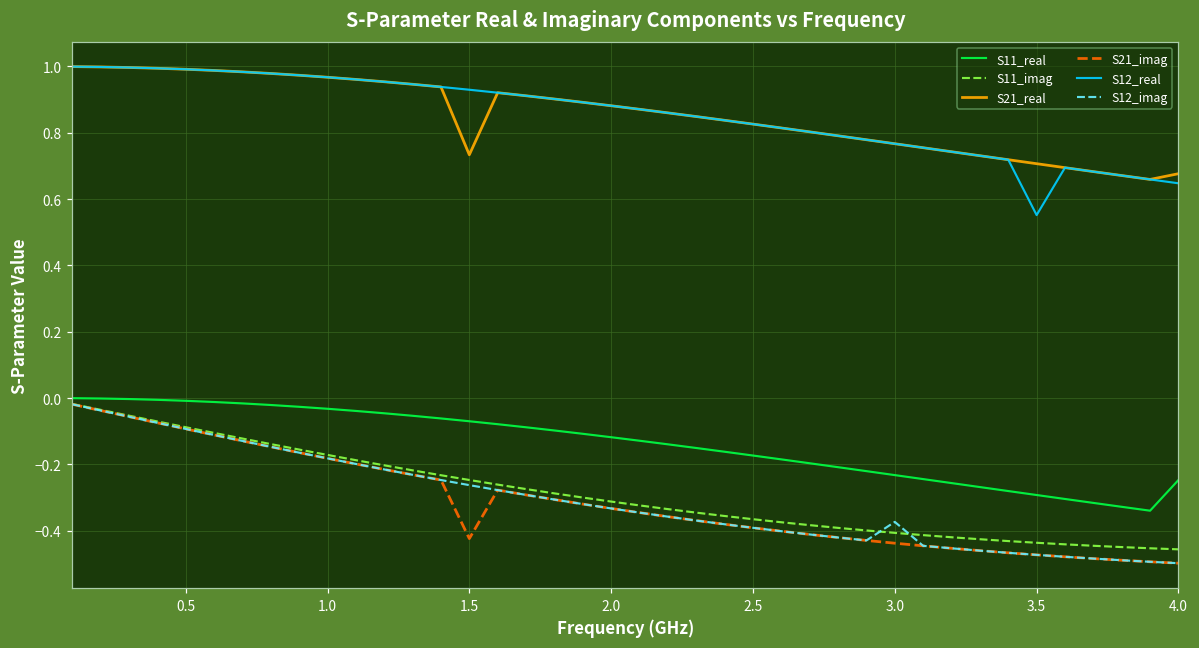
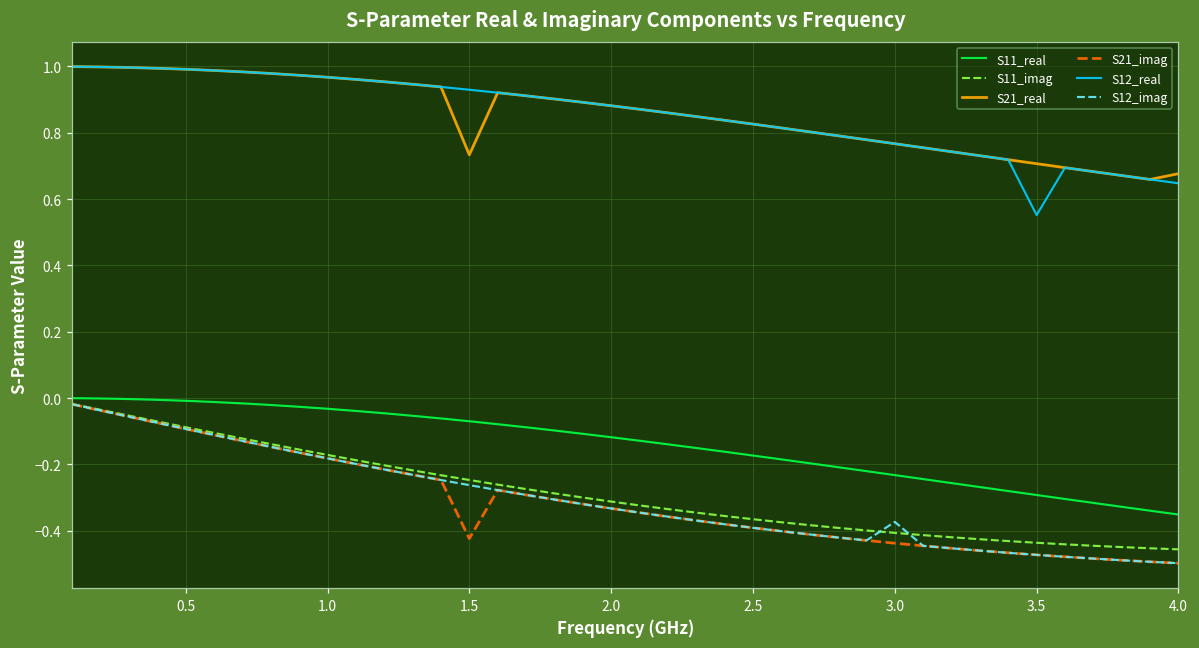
  {
    "S11_real": {
      "0.5": -0.01,
      "1.0": -0.03,
      "1.5": -0.07,
      "2.0": -0.12,
      "2.5": -0.17,
      "3.0": -0.23,
      "3.5": -0.29,
-     "4.0": -0.25
+     "4.0": -0.35
    },
    "S11_imag": {
      "1.0": -0.17,
      "1.5": -0.25,
      "2.0": -0.31,
      "2.5": -0.37,
      "3.0": -0.41,
      "3.5": -0.44,
      "4.0": -0.46
    },
    "S21_real": {
      "1.5": 0.73,
      "3.5": 0.71,
      "4.0": 0.68
    },
    "S21_imag": {
      "1.5": -0.42,
      "3.0": -0.44
    },
    "S12_real": {
      "1.5": 0.93,
      "3.5": 0.55,
      "4.0": 0.65
    },
    "S12_imag": {
      "1.5": -0.26,
      "3.0": -0.37
    }
  }
